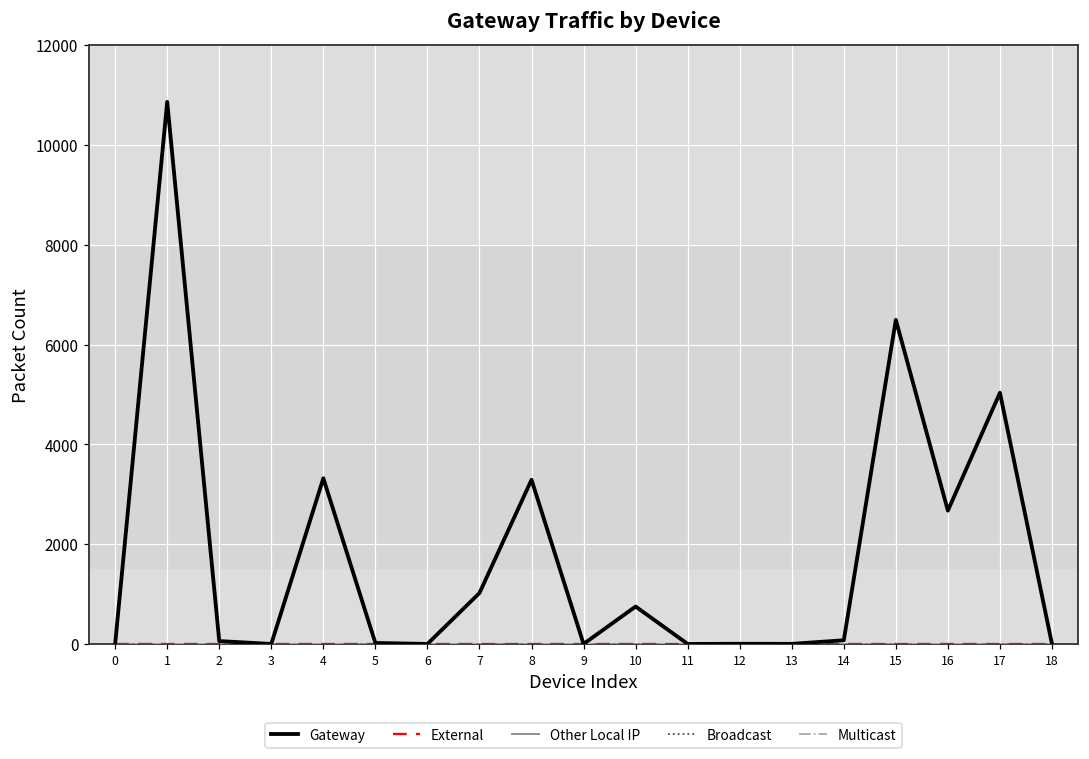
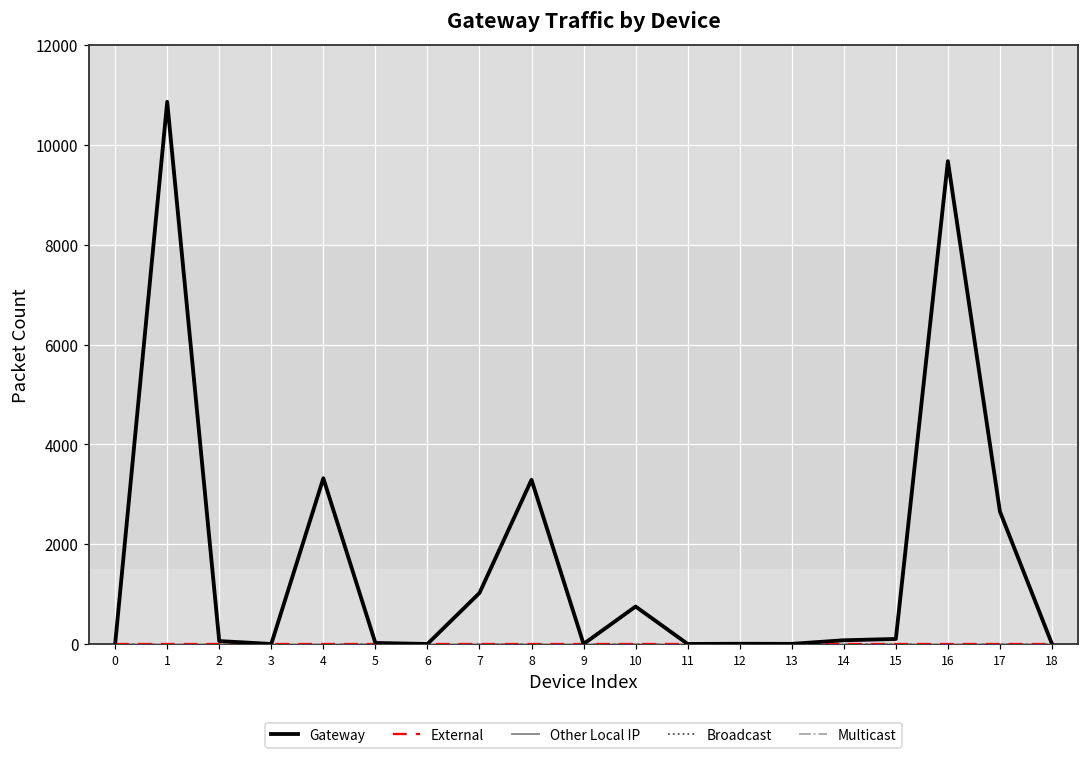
  {
    "Gateway": {
      "1": 10900,
      "2": 100,
      "4": 3300,
      "7": 1000,
      "8": 3300,
      "10": 800,
      "14": 100,
-     "15": 6500,
-     "16": 2700,
-     "17": 5000
+     "15": 100,
+     "16": 9700,
+     "17": 2700
    },
    "Multicast": {
      "1": 0,
      "2": 0,
      "4": 0,
      "7": 0,
      "8": 0,
      "10": 0,
      "14": 0,
      "15": 0,
      "16": 0,
      "17": 0
    }
  }
